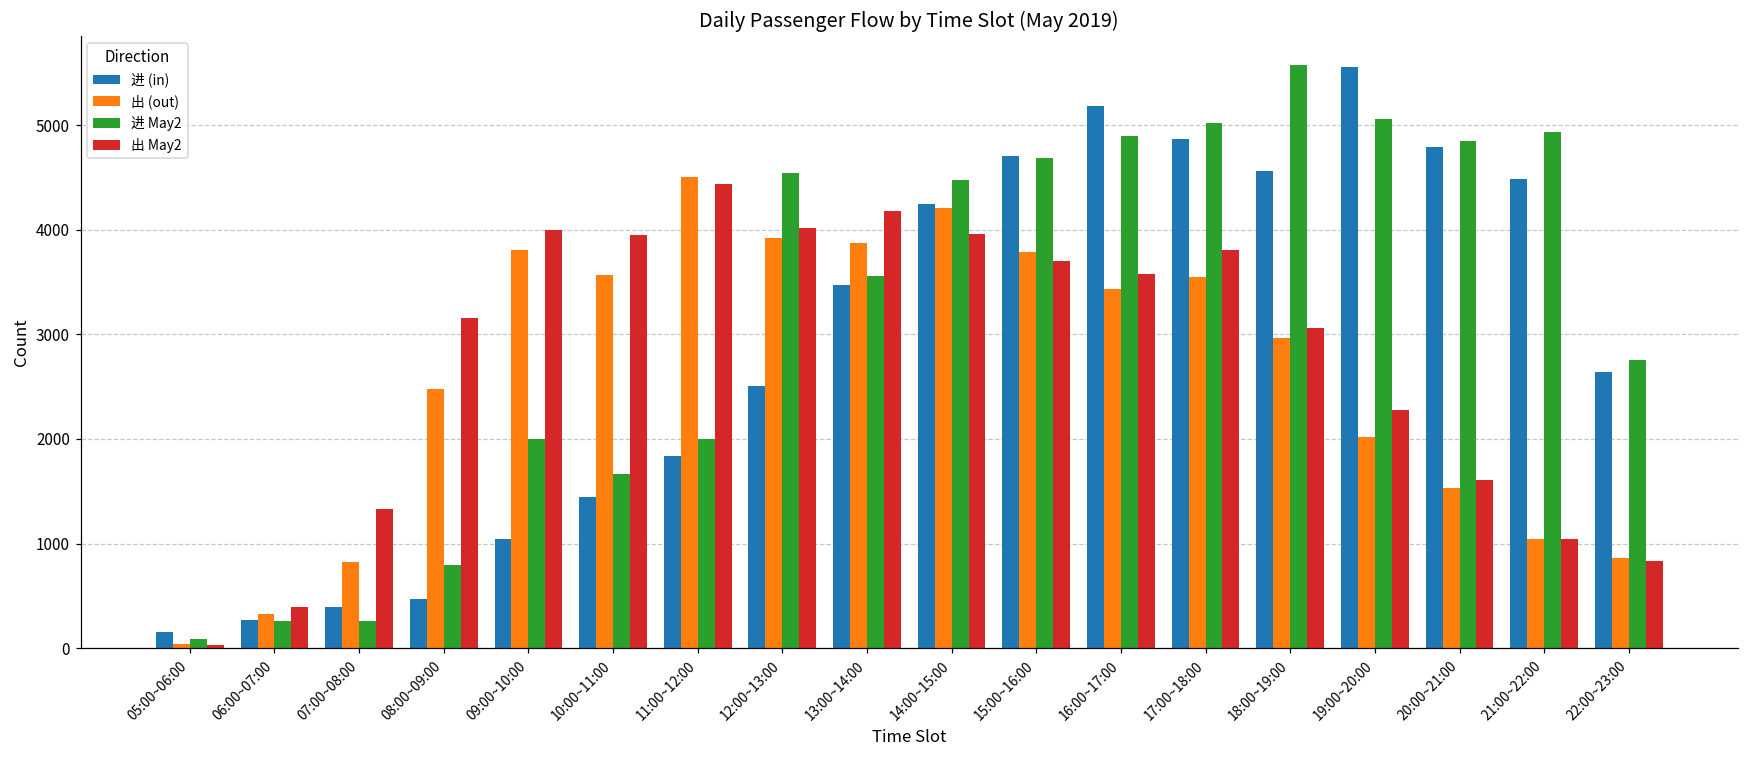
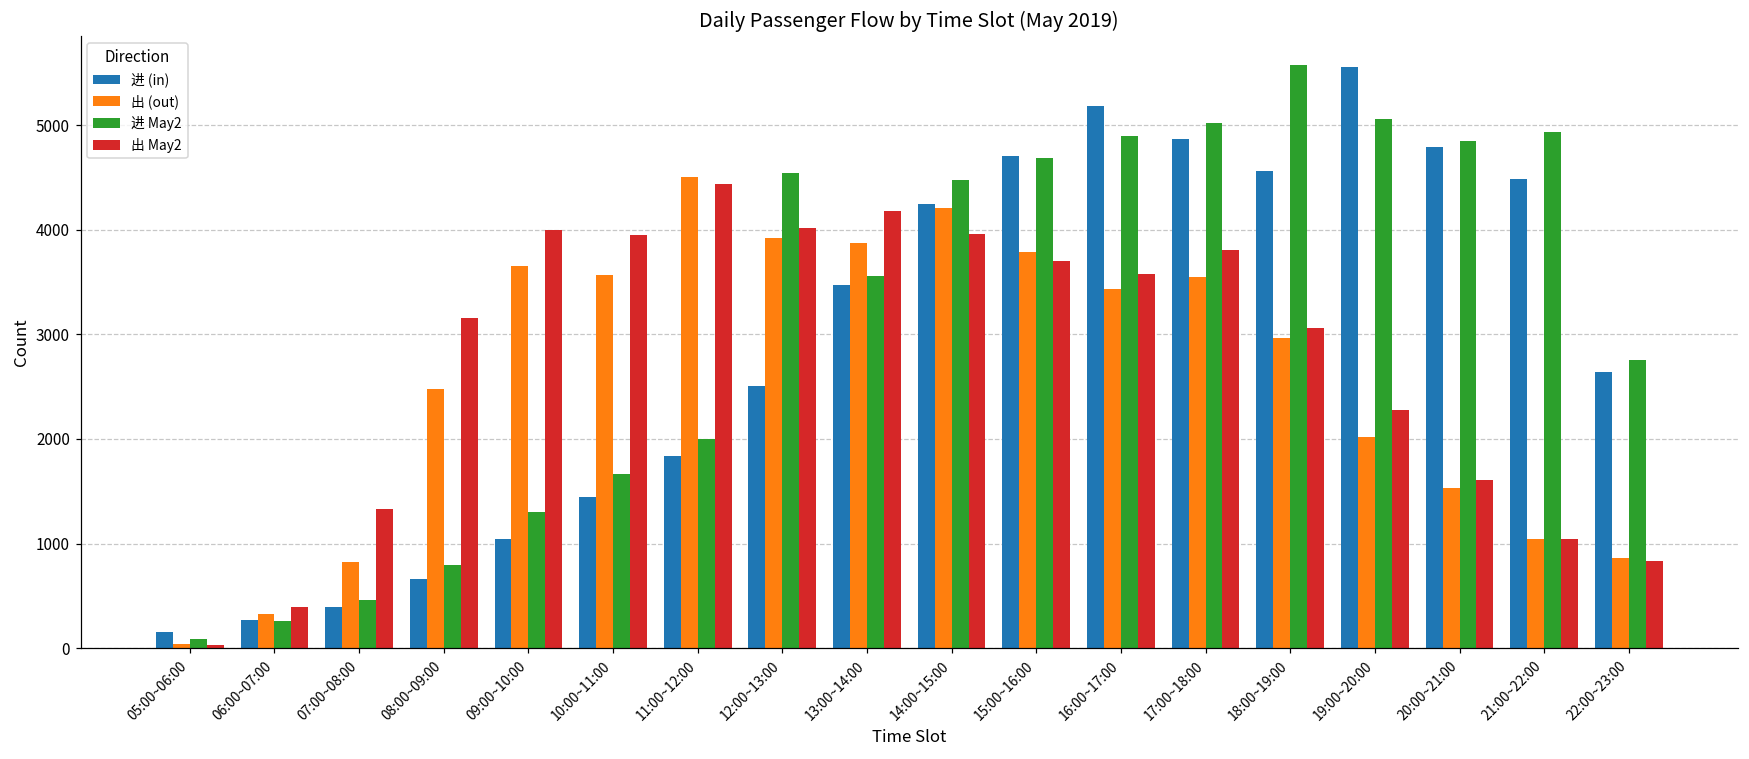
  {
    "进 (in)": {
      "05:00~06:00": 200,
      "06:00~07:00": 300,
      "07:00~08:00": 400,
-     "08:00~09:00": 500,
+     "08:00~09:00": 700,
      "09:00~10:00": 1000,
      "10:00~11:00": 1400,
      "11:00~12:00": 1800,
      "12:00~13:00": 2500,
      "13:00~14:00": 3500,
      "14:00~15:00": 4300,
      "15:00~16:00": 4700,
      "16:00~17:00": 5200,
      "17:00~18:00": 4900,
      "18:00~19:00": 4600,
      "19:00~20:00": 5600,
      "20:00~21:00": 4800,
      "21:00~22:00": 4500,
      "22:00~23:00": 2600
    },
    "出 (out)": {
      "05:00~06:00": 0,
      "06:00~07:00": 300,
      "07:00~08:00": 800,
      "08:00~09:00": 2500,
-     "09:00~10:00": 3800,
+     "09:00~10:00": 3700,
      "10:00~11:00": 3600,
      "11:00~12:00": 4500,
      "12:00~13:00": 3900,
      "13:00~14:00": 3900,
      "14:00~15:00": 4200,
      "15:00~16:00": 3800,
      "16:00~17:00": 3400,
      "17:00~18:00": 3500,
      "18:00~19:00": 3000,
      "19:00~20:00": 2000,
      "20:00~21:00": 1500,
      "21:00~22:00": 1000,
      "22:00~23:00": 900
    },
    "进 May2": {
      "05:00~06:00": 100,
      "06:00~07:00": 300,
-     "07:00~08:00": 300,
+     "07:00~08:00": 500,
      "08:00~09:00": 800,
-     "09:00~10:00": 2000,
+     "09:00~10:00": 1300,
      "10:00~11:00": 1700,
      "11:00~12:00": 2000,
      "12:00~13:00": 4500,
      "13:00~14:00": 3600,
      "14:00~15:00": 4500,
      "15:00~16:00": 4700,
      "16:00~17:00": 4900,
      "17:00~18:00": 5000,
      "18:00~19:00": 5600,
      "19:00~20:00": 5100,
      "20:00~21:00": 4900,
      "21:00~22:00": 4900,
      "22:00~23:00": 2800
    },
    "出 May2": {
      "06:00~07:00": 400,
      "07:00~08:00": 1300,
      "08:00~09:00": 3200,
      "09:00~10:00": 4000,
      "10:00~11:00": 3900,
      "11:00~12:00": 4400,
      "12:00~13:00": 4000,
      "13:00~14:00": 4200,
      "14:00~15:00": 4000,
      "15:00~16:00": 3700,
      "16:00~17:00": 3600,
      "17:00~18:00": 3800,
      "18:00~19:00": 3100,
      "19:00~20:00": 2300,
      "20:00~21:00": 1600,
      "21:00~22:00": 1000,
      "22:00~23:00": 800
    }
  }
